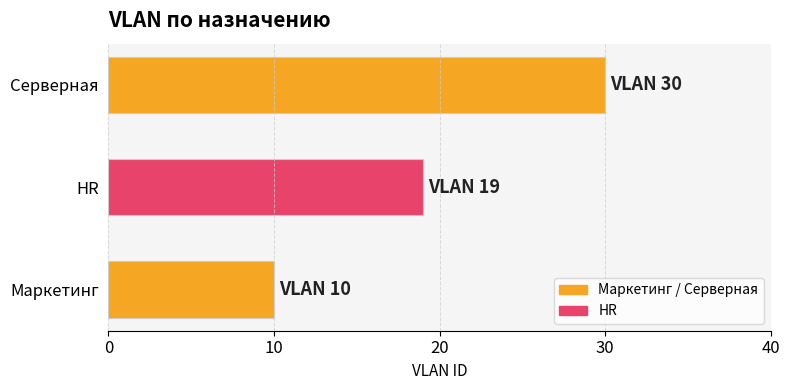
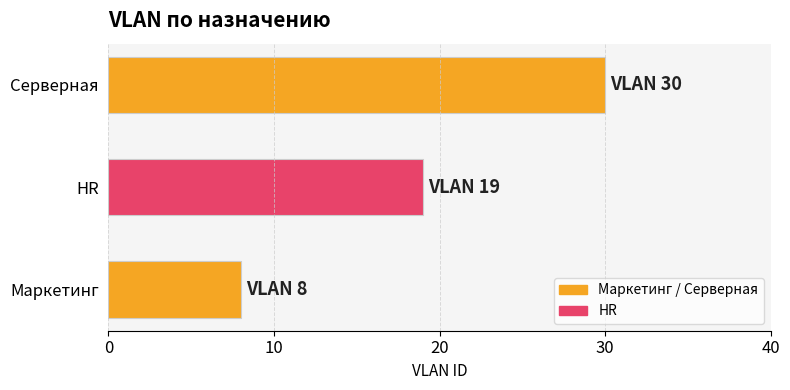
  {
    "Серверная": 30,
    "HR": 19,
-   "Маркетинг": 10
+   "Маркетинг": 8
  }
